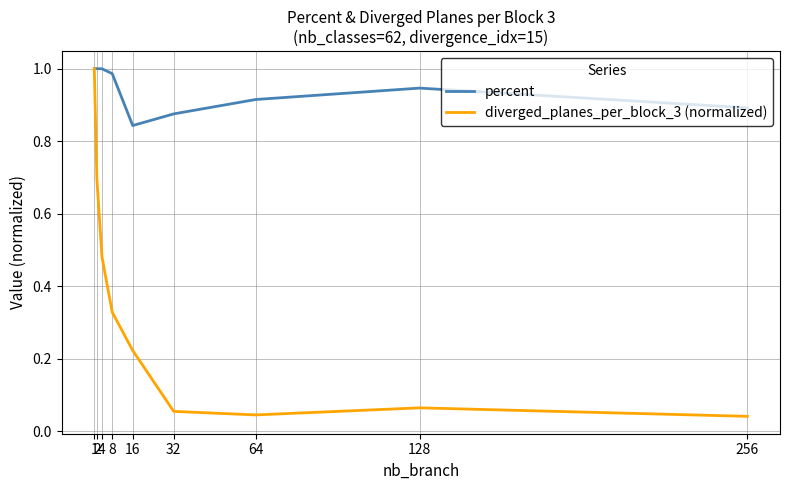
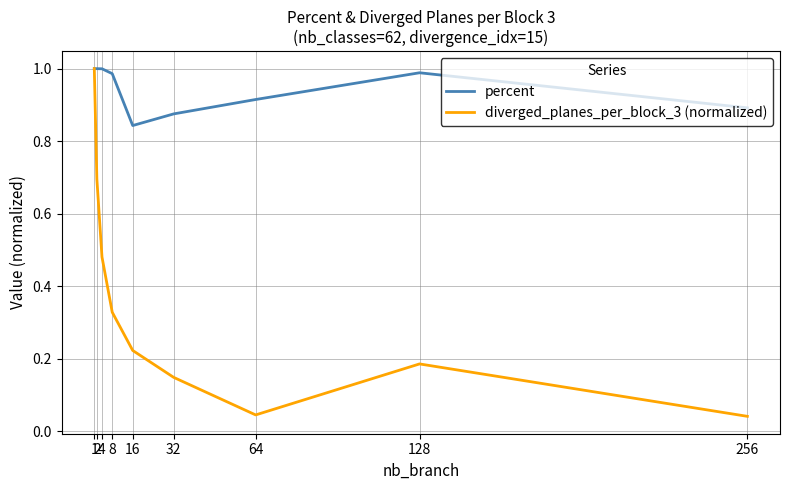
  {
    "percent": {
      "8": 0.99,
      "16": 0.84,
      "32": 0.88,
      "64": 0.91,
-     "128": 0.95
+     "128": 0.99
    },
    "diverged_planes_per_block_3 (normalized)": {
      "8": 0.33,
      "16": 0.22,
-     "32": 0.05,
+     "32": 0.15,
      "64": 0.04,
-     "128": 0.06,
+     "128": 0.19,
      "256": 0.04
    }
  }
